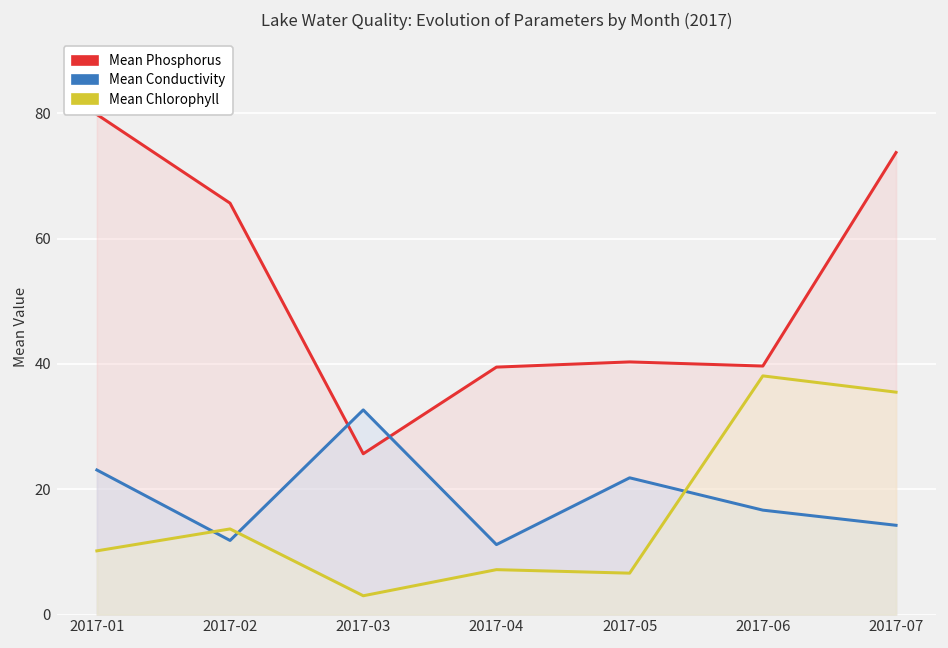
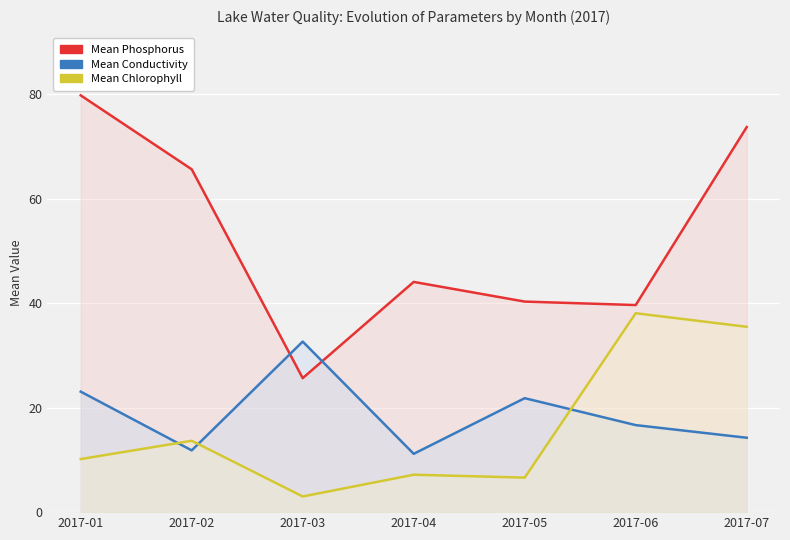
  {
    "Mean Phosphorus": {
      "2017-01": 80,
      "2017-02": 66,
      "2017-03": 26,
-     "2017-04": 40,
+     "2017-04": 44,
      "2017-05": 40,
      "2017-06": 40,
      "2017-07": 74
    },
    "Mean Conductivity": {
      "2017-01": 23,
      "2017-02": 12,
      "2017-03": 33,
      "2017-04": 11,
      "2017-05": 22,
      "2017-06": 17,
      "2017-07": 14
    },
    "Mean Chlorophyll": {
      "2017-01": 10,
      "2017-02": 14,
      "2017-03": 3,
      "2017-04": 7,
      "2017-05": 7,
      "2017-06": 38,
      "2017-07": 36
    }
  }
